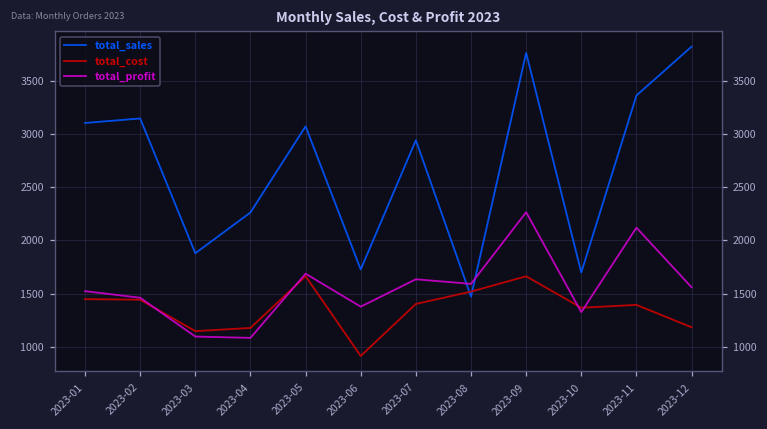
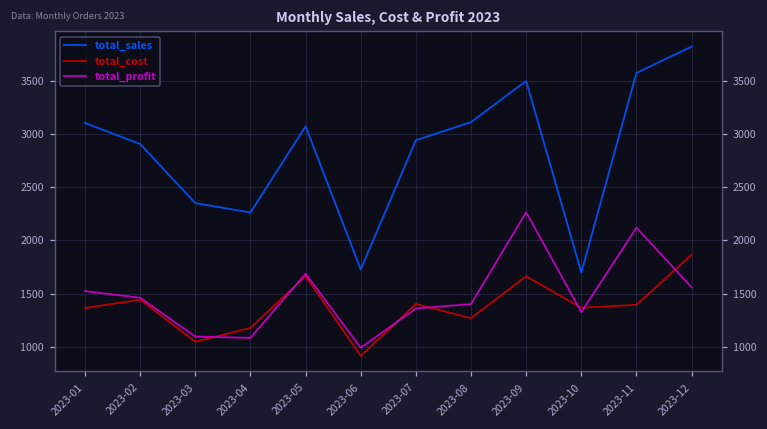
  {
    "total_sales": {
      "2023-01": 3100,
-     "2023-02": 3100,
-     "2023-03": 1900,
+     "2023-02": 2900,
+     "2023-03": 2400,
      "2023-04": 2300,
      "2023-05": 3100,
      "2023-06": 1700,
      "2023-07": 2900,
-     "2023-08": 1500,
-     "2023-09": 3800,
+     "2023-08": 3100,
+     "2023-09": 3500,
      "2023-10": 1700,
-     "2023-11": 3400,
+     "2023-11": 3600,
      "2023-12": 3800
    },
    "total_cost": {
-     "2023-01": 1450,
-     "2023-03": 1100,
+     "2023-01": 1360,
+     "2023-03": 1000,
      "2023-04": 1200,
      "2023-06": 900,
      "2023-07": 1400,
-     "2023-08": 1500,
+     "2023-08": 1300,
      "2023-09": 1700,
      "2023-10": 1400,
      "2023-11": 1400,
-     "2023-12": 1200
+     "2023-12": 1900
    },
    "total_profit": {
      "2023-01": 1500,
      "2023-03": 1100,
      "2023-04": 1100,
-     "2023-06": 1400,
-     "2023-07": 1600,
-     "2023-08": 1600,
+     "2023-06": 1000,
+     "2023-07": 1400,
+     "2023-08": 1400,
      "2023-09": 2300,
      "2023-10": 1300,
      "2023-11": 2100,
      "2023-12": 1600
    }
  }
